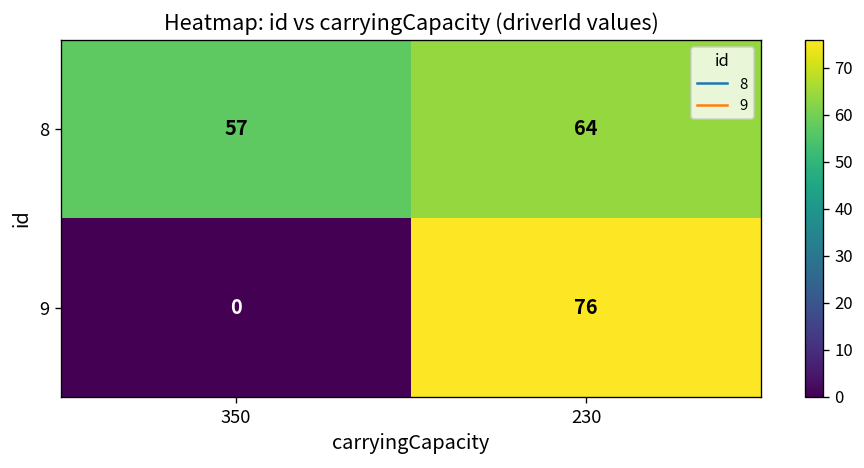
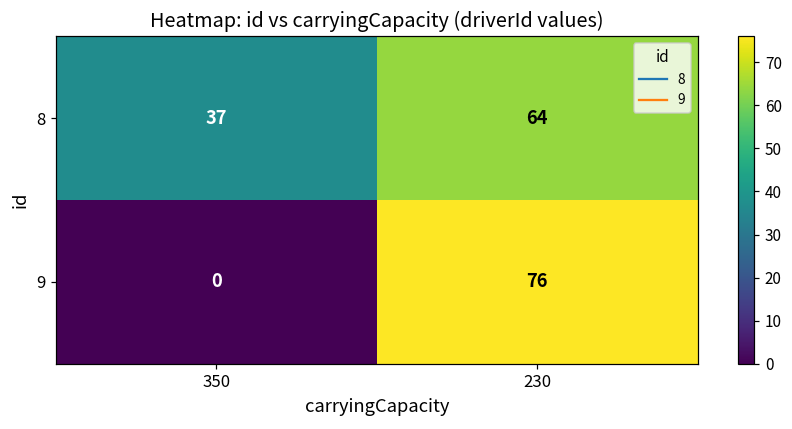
  {
    "8": {
-     "350": 57,
+     "350": 37,
      "230": 64
    },
    "9": {
      "350": 0,
      "230": 76
    }
  }
